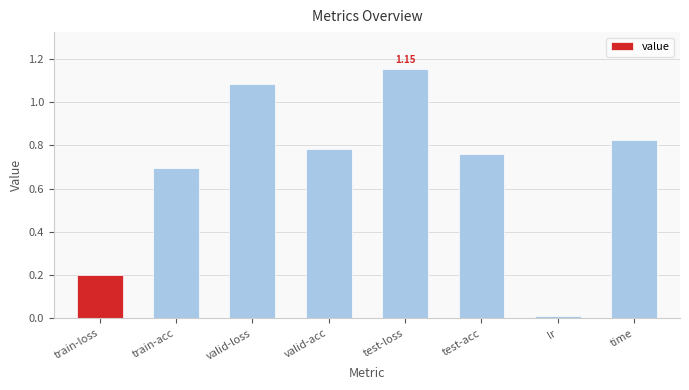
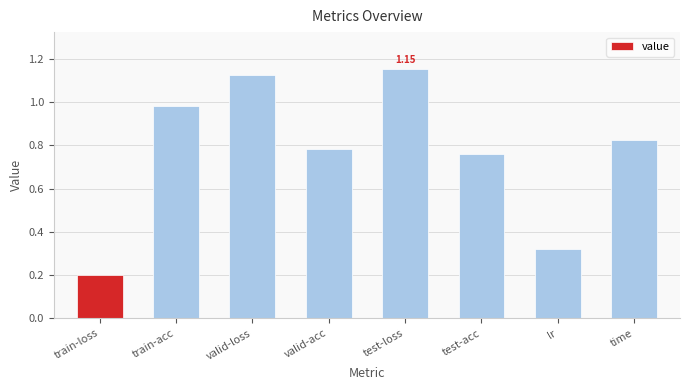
  {
    "train-loss": 0.20,
-   "train-acc": 0.70,
-   "valid-loss": 1.08,
+   "train-acc": 0.98,
+   "valid-loss": 1.13,
    "valid-acc": 0.78,
    "test-acc": 0.76,
-   "lr": 0.01,
+   "lr": 0.32,
    "time": 0.83
  }
